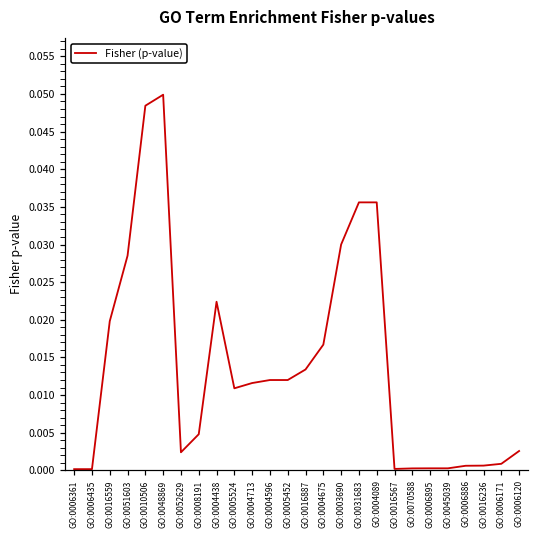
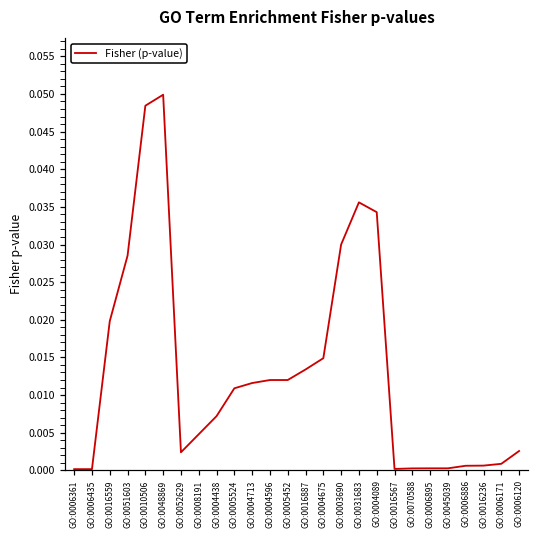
  {
    "GO:0006361": 0.000,
    "GO:0006435": 0.000,
    "GO:0016559": 0.020,
    "GO:0051603": 0.029,
    "GO:0010506": 0.048,
    "GO:0048869": 0.050,
    "GO:0052629": 0.002,
    "GO:0008191": 0.005,
-   "GO:0004438": 0.022,
+   "GO:0004438": 0.007,
    "GO:0005524": 0.011,
    "GO:0004713": 0.012,
    "GO:0004596": 0.012,
    "GO:0005452": 0.012,
    "GO:0016887": 0.013,
-   "GO:0004675": 0.017,
+   "GO:0004675": 0.015,
    "GO:0003690": 0.030,
    "GO:0031683": 0.036,
-   "GO:0004089": 0.036,
+   "GO:0004089": 0.034,
    "GO:0016567": 0.000,
    "GO:0070588": 0.000,
    "GO:0006895": 0.000,
    "GO:0045039": 0.000,
    "GO:0006886": 0.001,
    "GO:0016236": 0.001,
    "GO:0006171": 0.001,
    "GO:0006120": 0.003
  }
